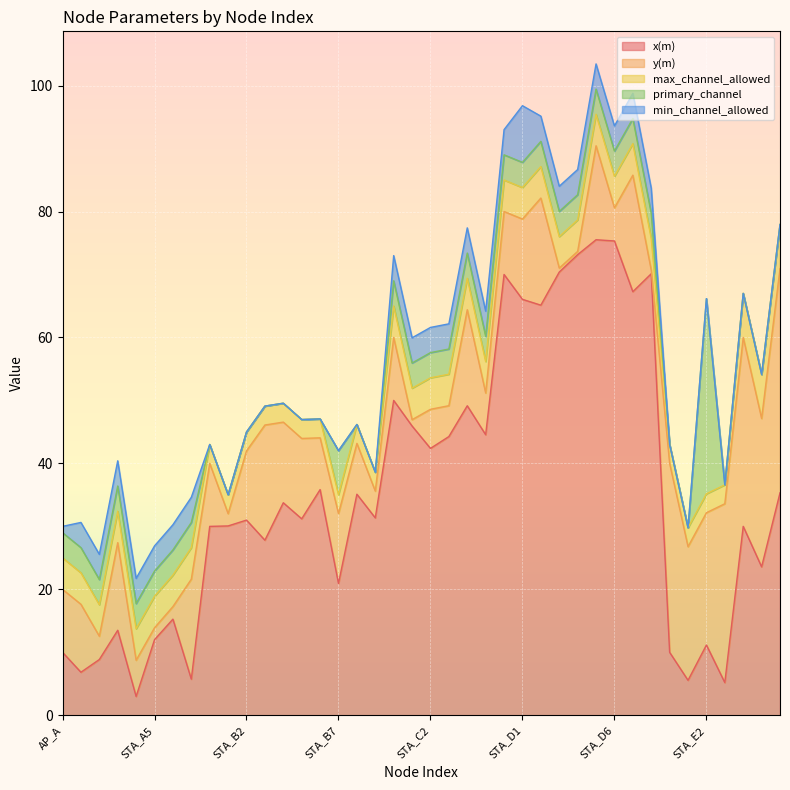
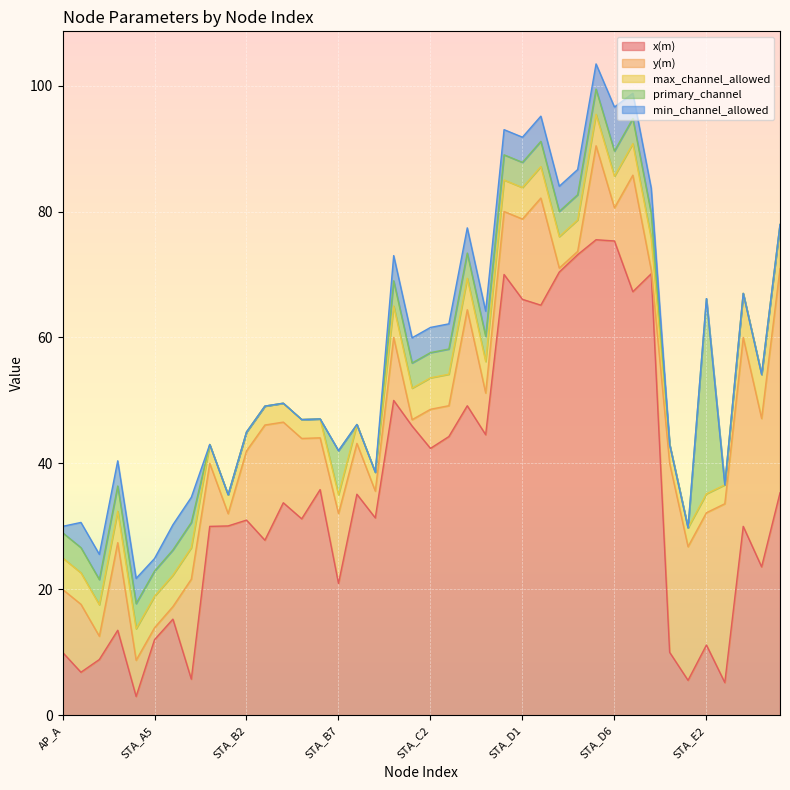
  {
    "primary_channel": {
      "AP_A": 4,
      "STA_A5": 4,
      "STA_C2": 4,
      "STA_D1": 4,
      "STA_D6": 4
    },
    "min_channel_allowed": {
      "AP_A": 1,
-     "STA_A5": 4,
+     "STA_A5": 2,
      "STA_C2": 4,
-     "STA_D1": 9,
-     "STA_D6": 4
+     "STA_D1": 4,
+     "STA_D6": 7
    }
  }
